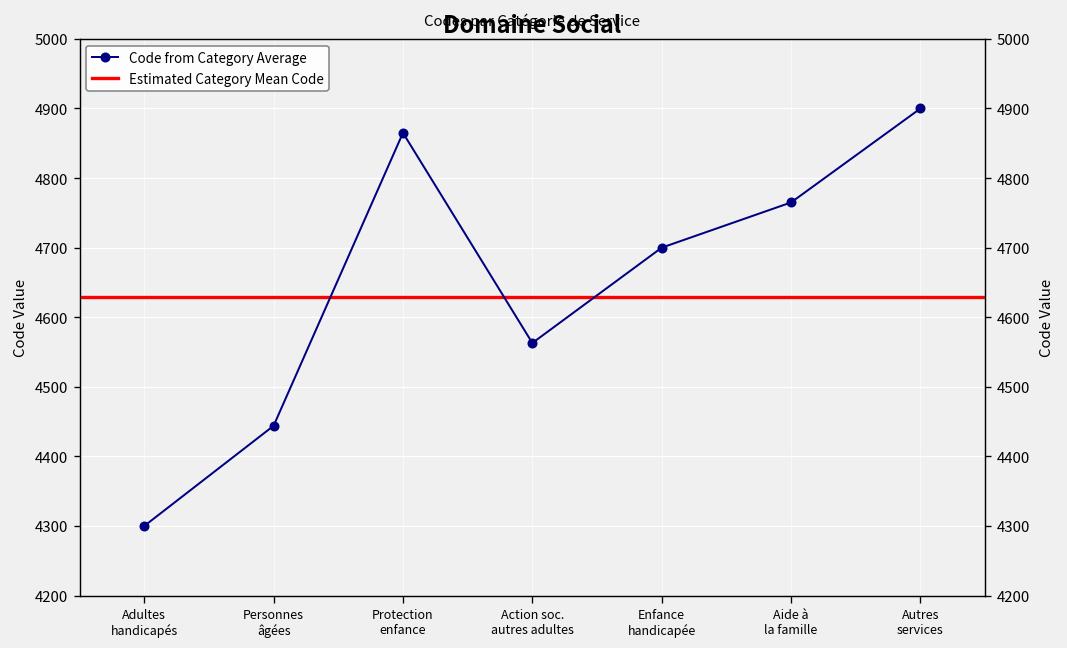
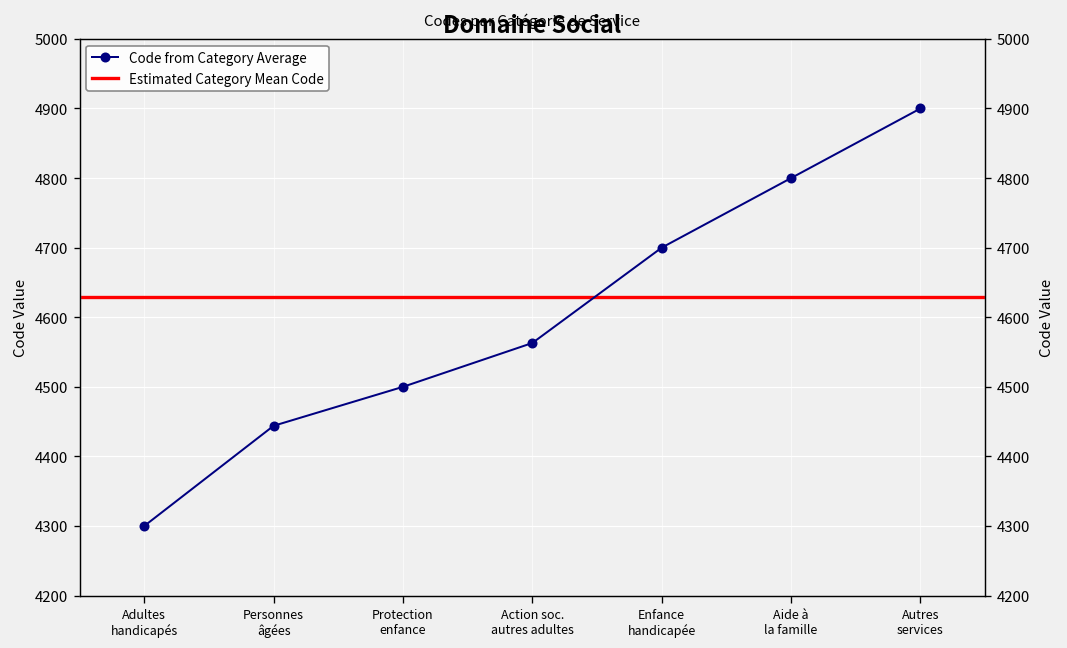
  {
    "Adultes handicapés": 4300,
    "Personnes âgées": 4440,
-   "Protection enfance": 4870,
+   "Protection enfance": 4500,
    "Action soc. autres adultes": 4560,
    "Enfance handicapée": 4700,
-   "Aide à la famille": 4770,
+   "Aide à la famille": 4800,
    "Autres services": 4900
  }
